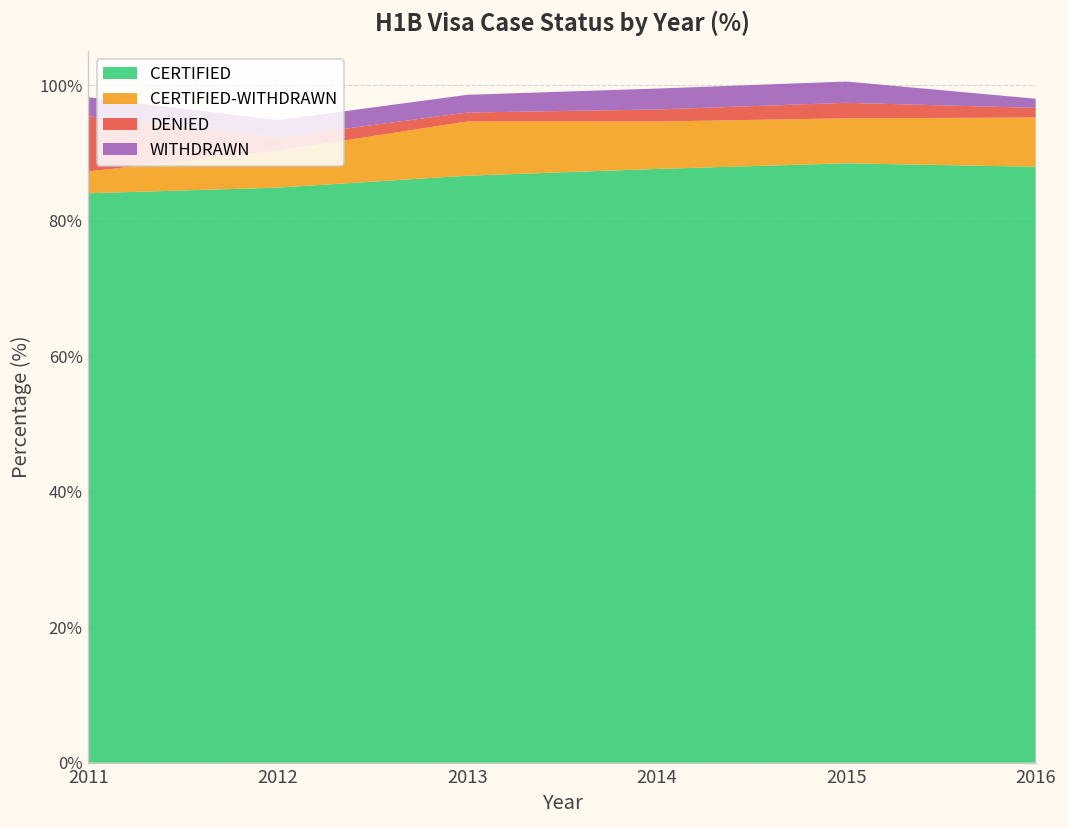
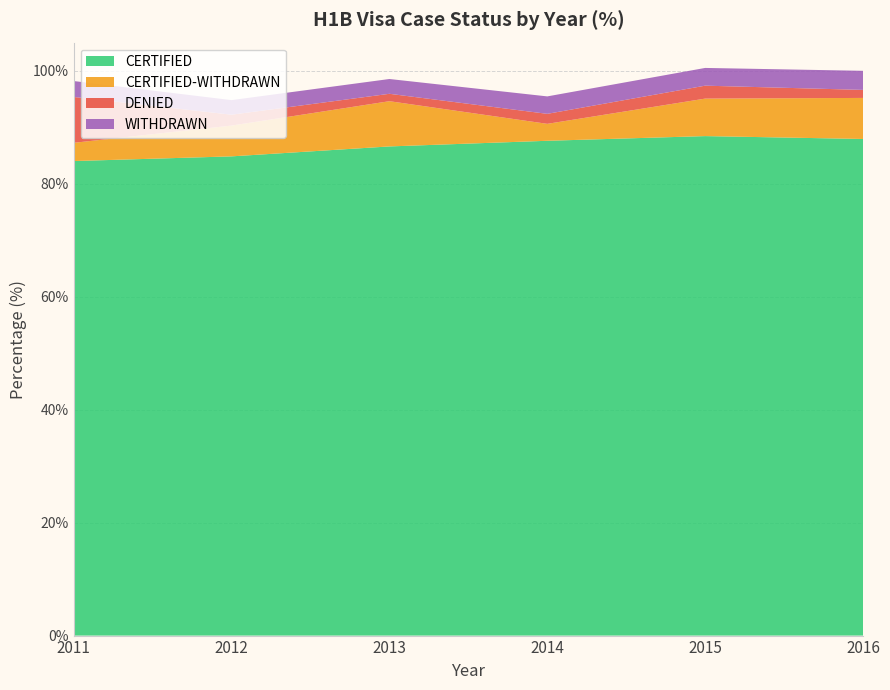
  {
    "CERTIFIED": {
      "2011": "84%",
      "2012": "85%",
      "2013": "87%",
      "2014": "88%",
      "2015": "88%",
      "2016": "88%"
    },
    "CERTIFIED-WITHDRAWN": {
      "2011": "3%",
      "2013": "8%",
-     "2014": "7%",
+     "2014": "3%",
      "2015": "7%",
      "2016": "7%"
    },
    "DENIED": {
      "2011": "8%",
      "2013": "1%",
      "2014": "2%",
      "2015": "2%",
      "2016": "1%"
    },
    "WITHDRAWN": {
      "2011": "3%",
      "2013": "3%",
      "2014": "3%",
      "2015": "3%",
-     "2016": "1%"
+     "2016": "3%"
    }
  }
